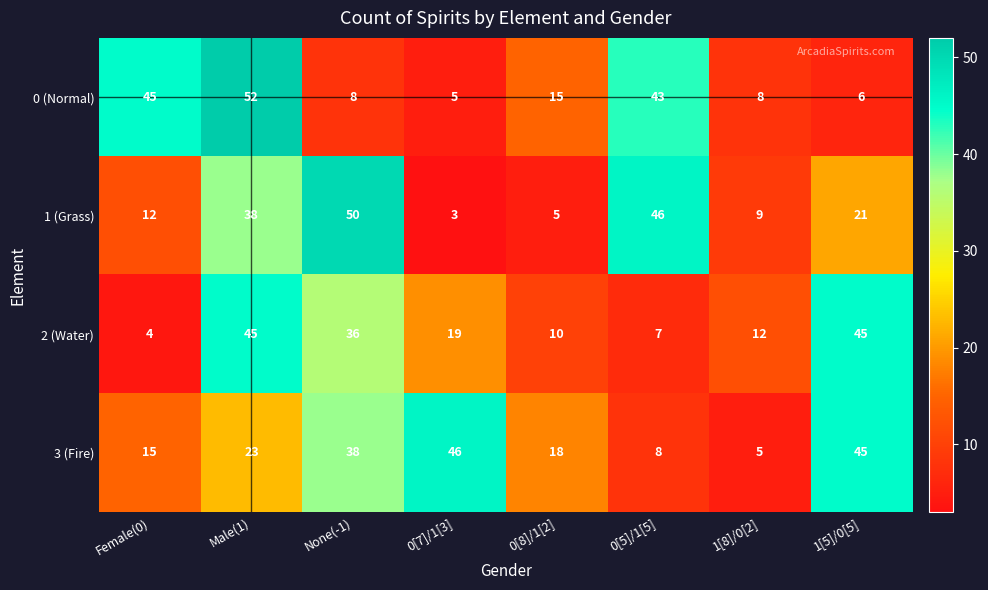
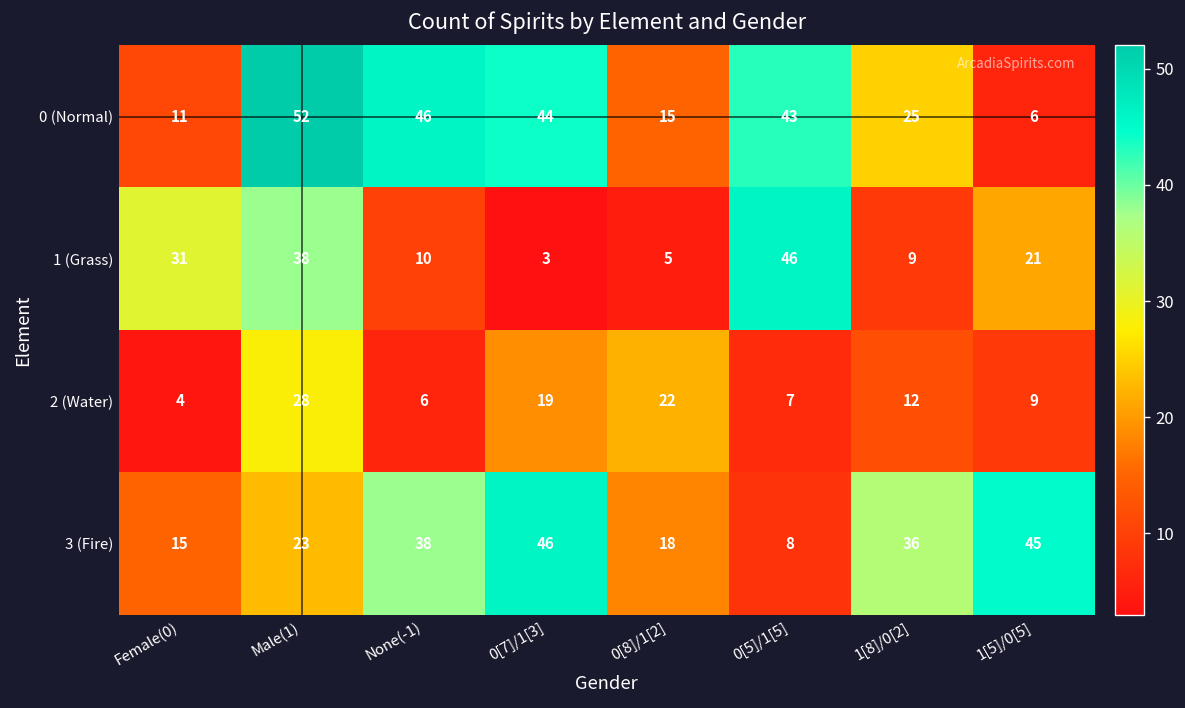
  {
    "0 (Normal)": {
-     "Female(0)": 45,
+     "Female(0)": 11,
      "Male(1)": 52,
-     "None(-1)": 8,
-     "0[7]/1[3]": 5,
+     "None(-1)": 46,
+     "0[7]/1[3]": 44,
      "0[8]/1[2]": 15,
      "0[5]/1[5]": 43,
-     "1[8]/0[2]": 8
+     "1[8]/0[2]": 25
    },
    "1 (Grass)": {
-     "Female(0)": 12,
+     "Female(0)": 31,
      "Male(1)": 38,
-     "None(-1)": 50,
+     "None(-1)": 10,
      "0[7]/1[3]": 3,
      "0[8]/1[2]": 5,
      "0[5]/1[5]": 46,
      "1[8]/0[2]": 9,
      "1[5]/0[5]": 21
    },
    "2 (Water)": {
      "Female(0)": 4,
-     "Male(1)": 45,
-     "None(-1)": 36,
+     "Male(1)": 28,
+     "None(-1)": 6,
      "0[7]/1[3]": 19,
-     "0[8]/1[2]": 10,
+     "0[8]/1[2]": 22,
      "0[5]/1[5]": 7,
      "1[8]/0[2]": 12,
-     "1[5]/0[5]": 45
+     "1[5]/0[5]": 9
    },
    "3 (Fire)": {
      "Female(0)": 15,
      "Male(1)": 23,
      "None(-1)": 38,
      "0[7]/1[3]": 46,
      "0[8]/1[2]": 18,
      "0[5]/1[5]": 8,
-     "1[8]/0[2]": 5,
+     "1[8]/0[2]": 36,
      "1[5]/0[5]": 45
    }
  }
